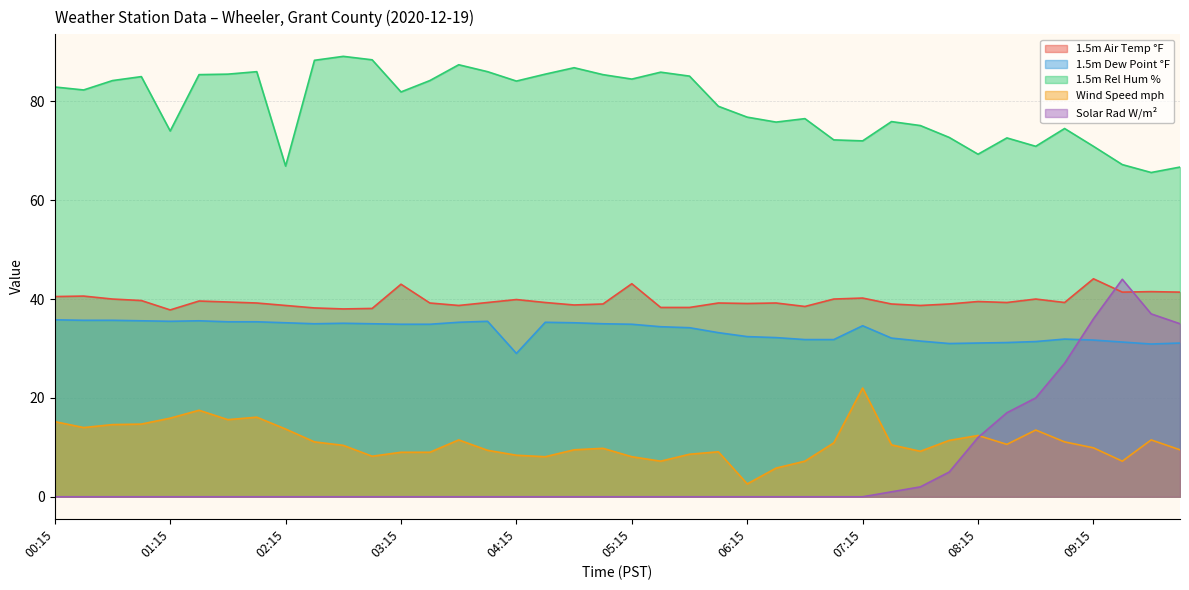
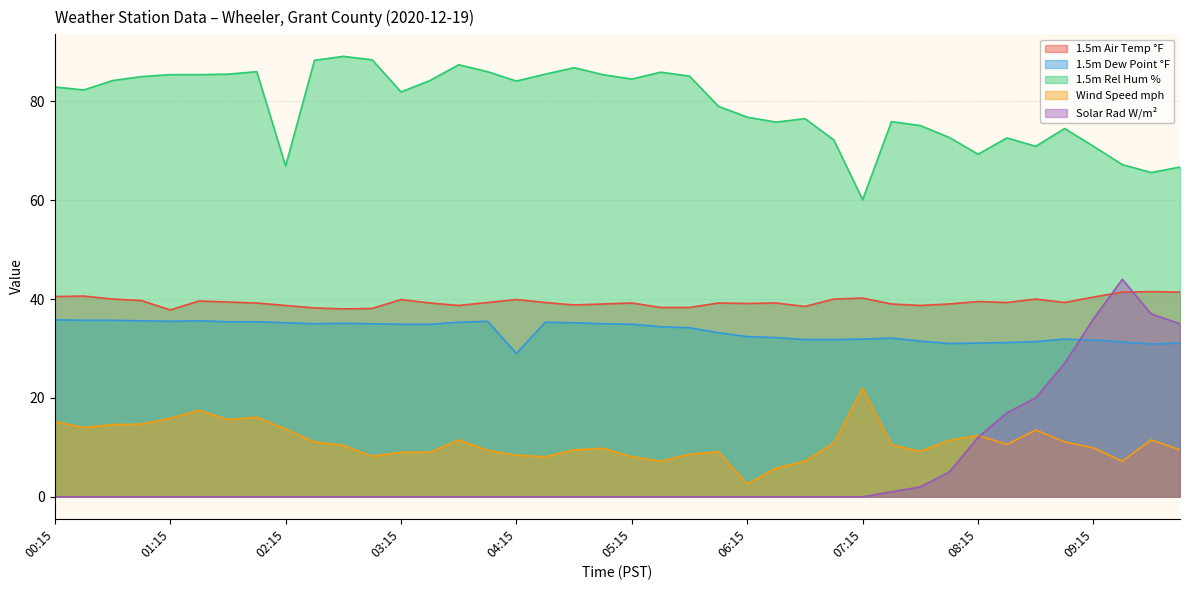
  {
    "1.5m Air Temp °F": {
      "00:15": 41,
      "01:15": 38,
      "02:15": 39,
-     "03:15": 43,
+     "03:15": 40,
      "04:15": 40,
-     "05:15": 43,
+     "05:15": 39,
      "06:15": 39,
      "07:15": 40,
      "08:15": 40,
-     "09:15": 44
+     "09:15": 40
    },
    "1.5m Dew Point °F": {
      "00:15": 36,
      "01:15": 36,
      "02:15": 35,
      "03:15": 35,
      "04:15": 29,
      "05:15": 35,
      "06:15": 32,
-     "07:15": 35,
+     "07:15": 32,
      "08:15": 31,
      "09:15": 32
    },
    "1.5m Rel Hum %": {
      "00:15": 83,
-     "01:15": 74,
+     "01:15": 85,
      "02:15": 67,
      "03:15": 82,
      "04:15": 84,
      "05:15": 85,
      "06:15": 77,
-     "07:15": 72,
+     "07:15": 60,
      "08:15": 69,
      "09:15": 71
    },
    "Wind Speed mph": {
      "00:15": 15,
      "01:15": 16,
      "02:15": 14,
      "03:15": 9,
      "04:15": 8,
      "05:15": 8,
      "06:15": 3,
      "07:15": 22,
      "09:15": 10
    },
    "Solar Rad W/m²": {
      "00:15": 0,
      "01:15": 0,
      "02:15": 0,
      "03:15": 0,
      "04:15": 0,
      "05:15": 0,
      "06:15": 0,
      "07:15": 0,
      "09:15": 36
    }
  }
